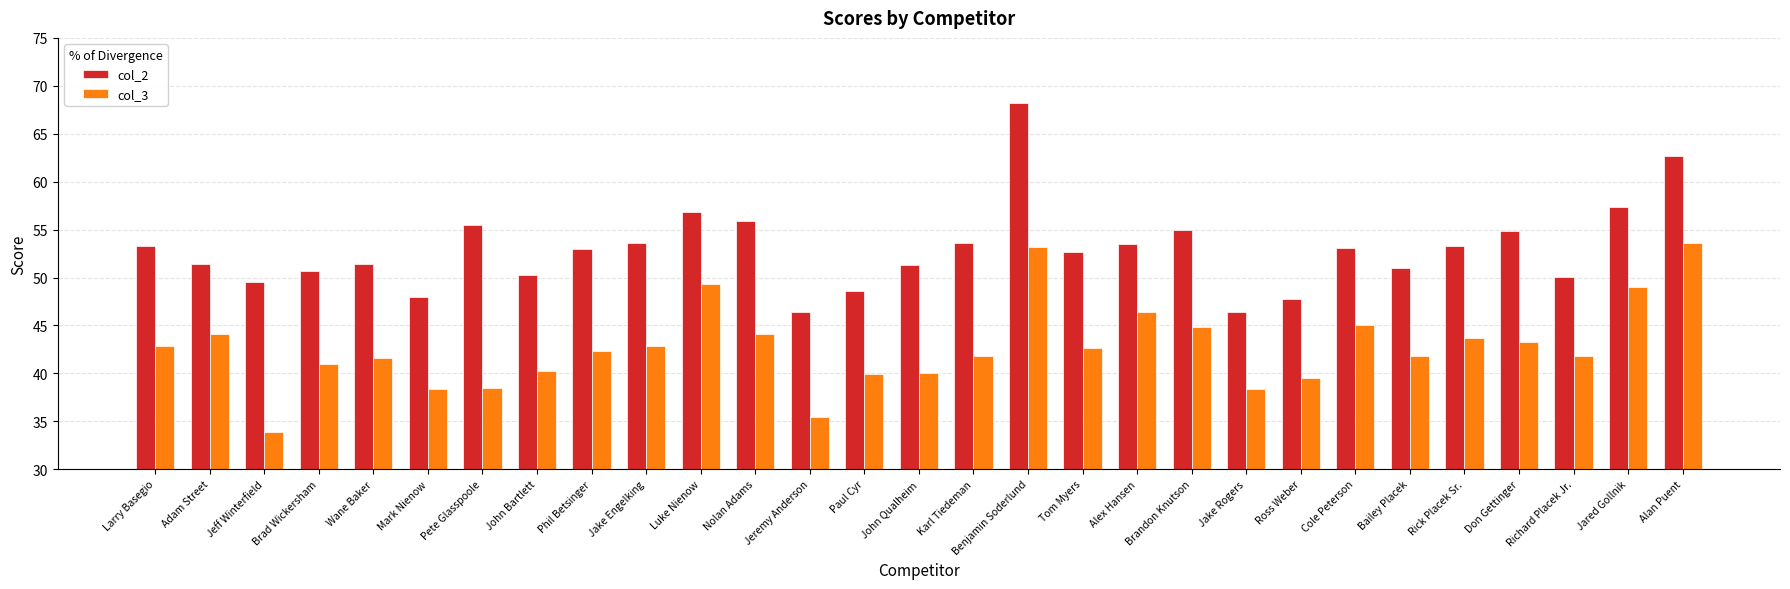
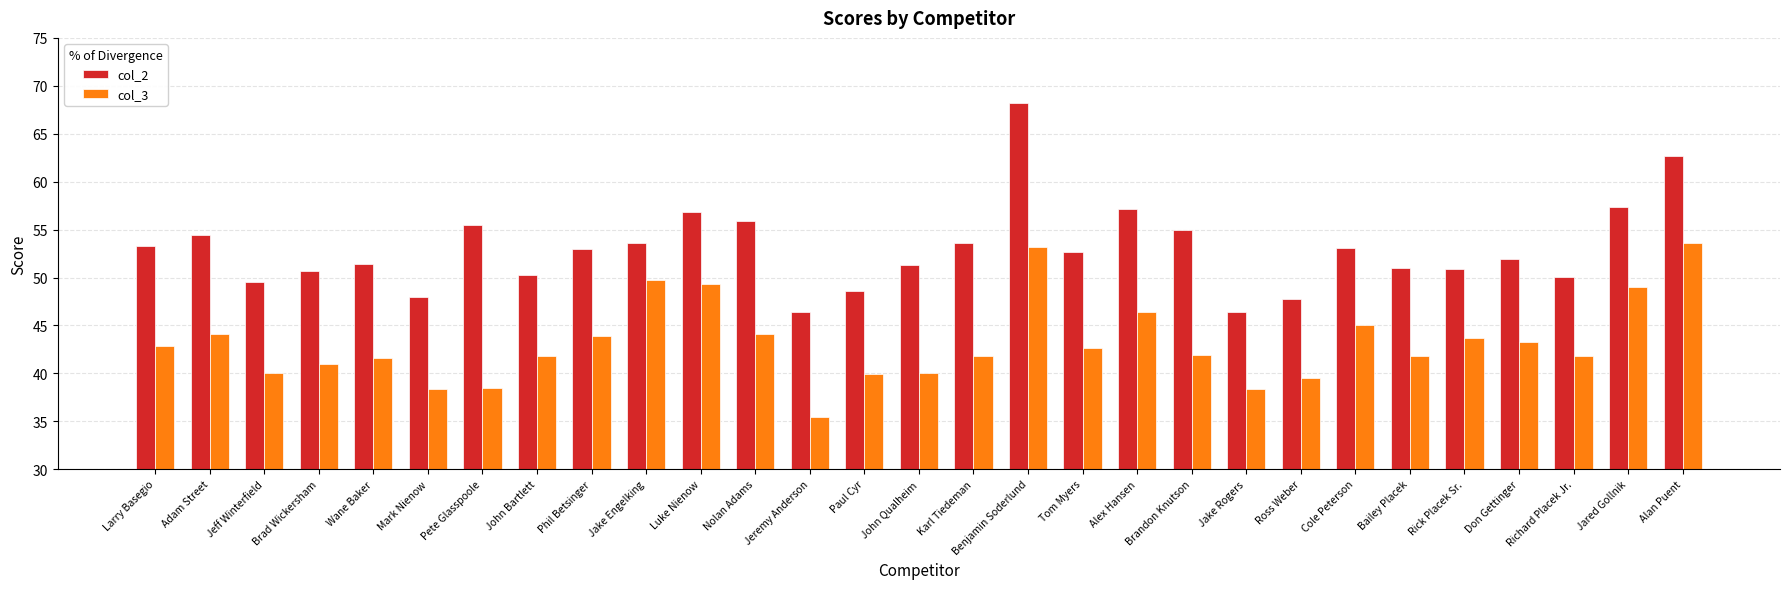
  {
    "col_2": {
      "Larry Basegio": 53,
-     "Adam Street": 51,
+     "Adam Street": 54,
      "Jeff Winterfield": 50,
      "Brad Wickersham": 51,
      "Wane Baker": 51,
      "Mark Nienow": 48,
      "Pete Glasspoole": 56,
      "John Bartlett": 50,
      "Phil Betsinger": 53,
      "Jake Engelking": 54,
      "Luke Nienow": 57,
      "Nolan Adams": 56,
      "Jeremy Anderson": 46,
      "Paul Cyr": 49,
      "John Qualheim": 51,
      "Karl Tiedeman": 54,
      "Benjamin Soderlund": 68,
      "Tom Myers": 53,
-     "Alex Hansen": 53,
+     "Alex Hansen": 57,
      "Brandon Knutson": 55,
      "Jake Rogers": 46,
      "Ross Weber": 48,
      "Cole Peterson": 53,
      "Bailey Placek": 51,
-     "Rick Placek Sr.": 53,
-     "Don Gettinger": 55,
+     "Rick Placek Sr.": 51,
+     "Don Gettinger": 52,
      "Richard Placek Jr.": 50,
      "Jared Gollnik": 57,
      "Alan Puent": 63
    },
    "col_3": {
      "Larry Basegio": 43,
      "Adam Street": 44,
-     "Jeff Winterfield": 34,
+     "Jeff Winterfield": 40,
      "Brad Wickersham": 41,
      "Wane Baker": 42,
      "Mark Nienow": 38,
      "Pete Glasspoole": 38,
-     "John Bartlett": 40,
-     "Phil Betsinger": 42,
-     "Jake Engelking": 43,
+     "John Bartlett": 42,
+     "Phil Betsinger": 44,
+     "Jake Engelking": 50,
      "Luke Nienow": 49,
      "Nolan Adams": 44,
      "Jeremy Anderson": 35,
      "Paul Cyr": 40,
      "John Qualheim": 40,
      "Karl Tiedeman": 42,
      "Benjamin Soderlund": 53,
      "Tom Myers": 43,
      "Alex Hansen": 46,
-     "Brandon Knutson": 45,
+     "Brandon Knutson": 42,
      "Jake Rogers": 38,
      "Ross Weber": 40,
      "Cole Peterson": 45,
      "Bailey Placek": 42,
      "Rick Placek Sr.": 44,
      "Don Gettinger": 43,
      "Richard Placek Jr.": 42,
      "Jared Gollnik": 49,
      "Alan Puent": 54
    }
  }
